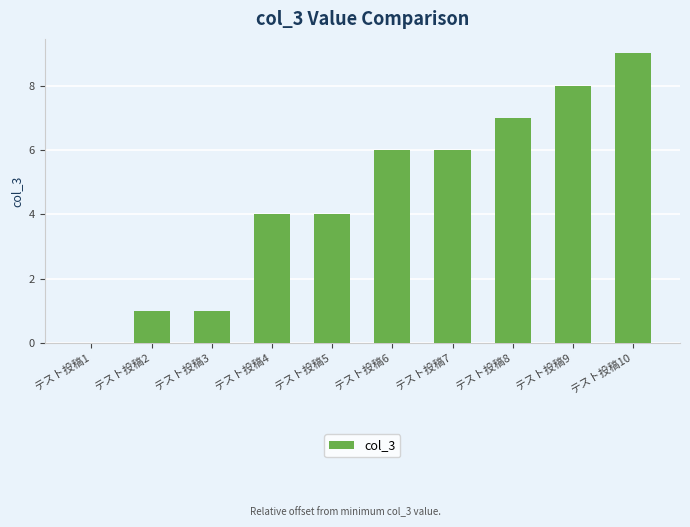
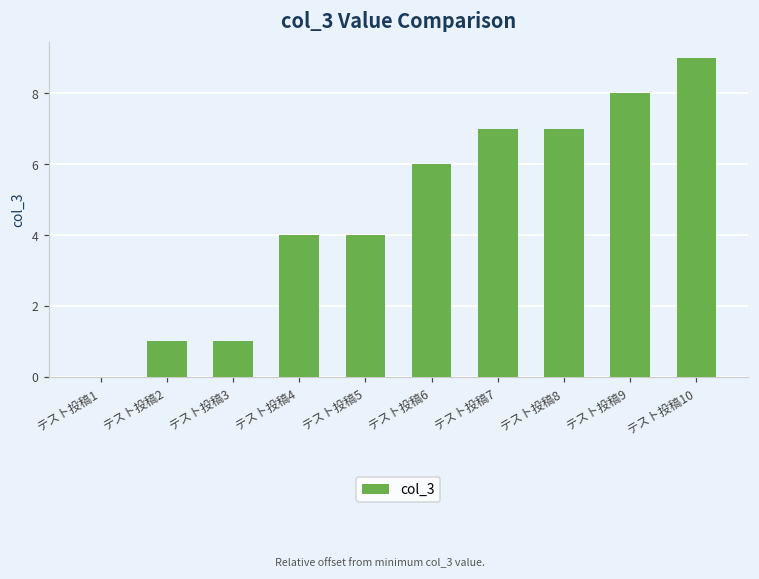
  {
    "テスト投稿1": 0.0,
    "テスト投稿2": 1.0,
    "テスト投稿3": 1.0,
    "テスト投稿4": 4.0,
    "テスト投稿5": 4.0,
    "テスト投稿6": 6.0,
-   "テスト投稿7": 6.0,
+   "テスト投稿7": 7.0,
    "テスト投稿8": 7.0,
    "テスト投稿9": 8.0,
    "テスト投稿10": 9.0
  }
